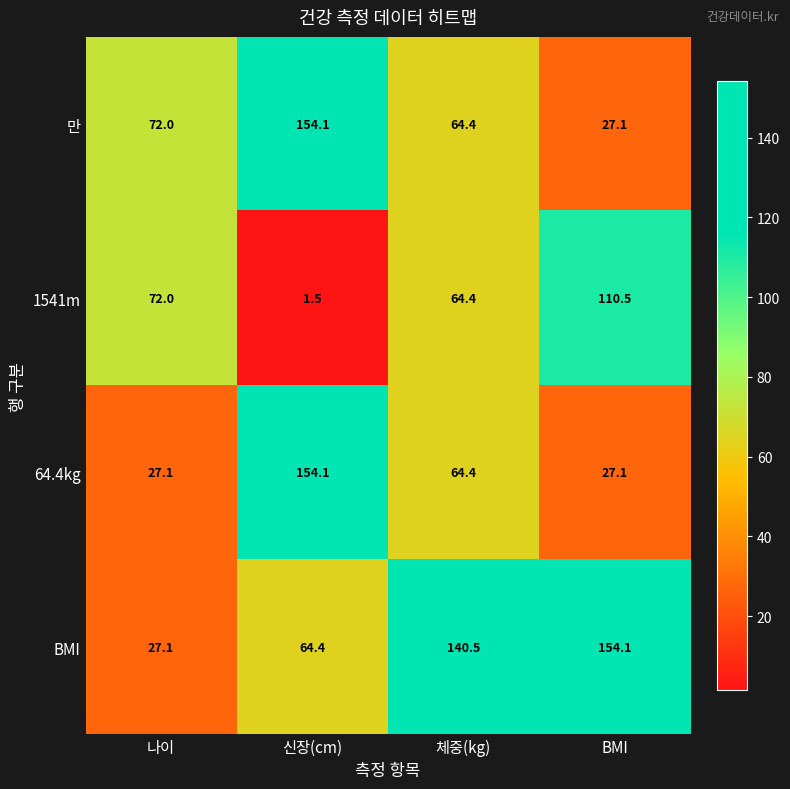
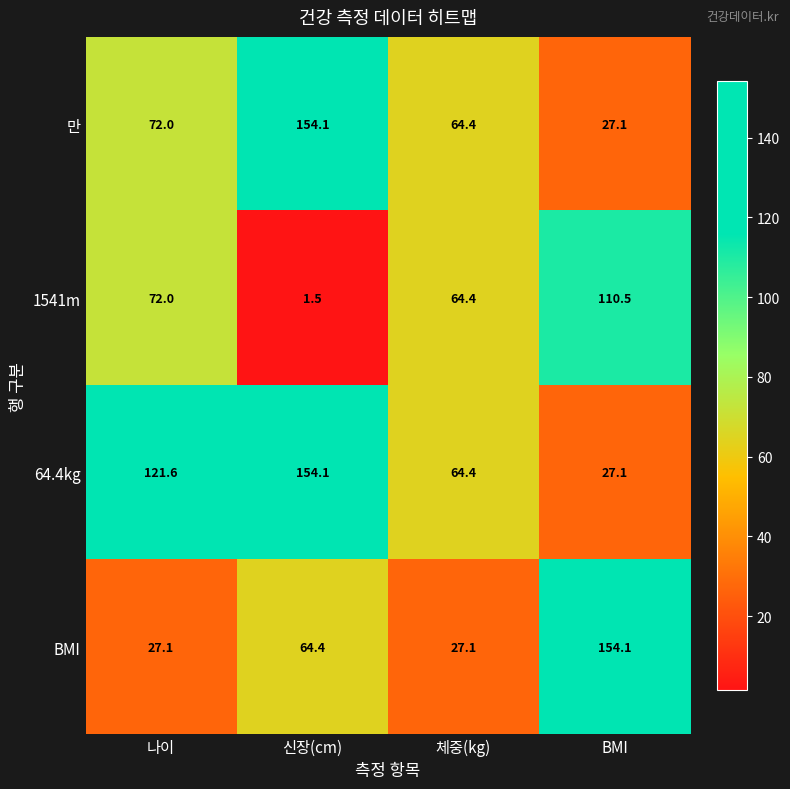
  {
    "만": {
      "나이": 72.0,
      "신장(cm)": 154.1,
      "체중(kg)": 64.4,
      "BMI": 27.1
    },
    "1541m": {
      "나이": 72.0,
      "신장(cm)": 1.5,
      "체중(kg)": 64.4,
      "BMI": 110.5
    },
    "64.4kg": {
-     "나이": 27.1,
+     "나이": 121.6,
      "신장(cm)": 154.1,
      "체중(kg)": 64.4,
      "BMI": 27.1
    },
    "BMI": {
      "나이": 27.1,
      "신장(cm)": 64.4,
-     "체중(kg)": 140.5,
+     "체중(kg)": 27.1,
      "BMI": 154.1
    }
  }
